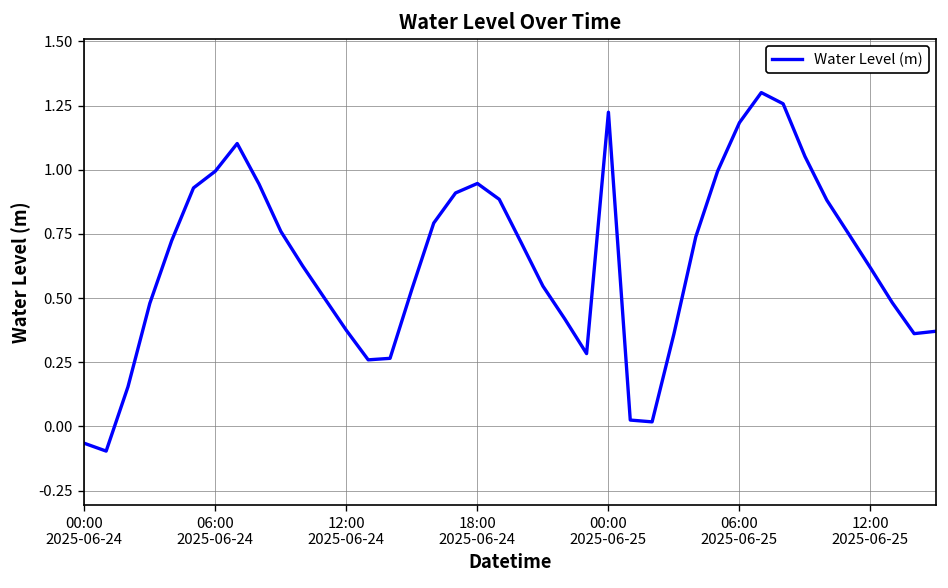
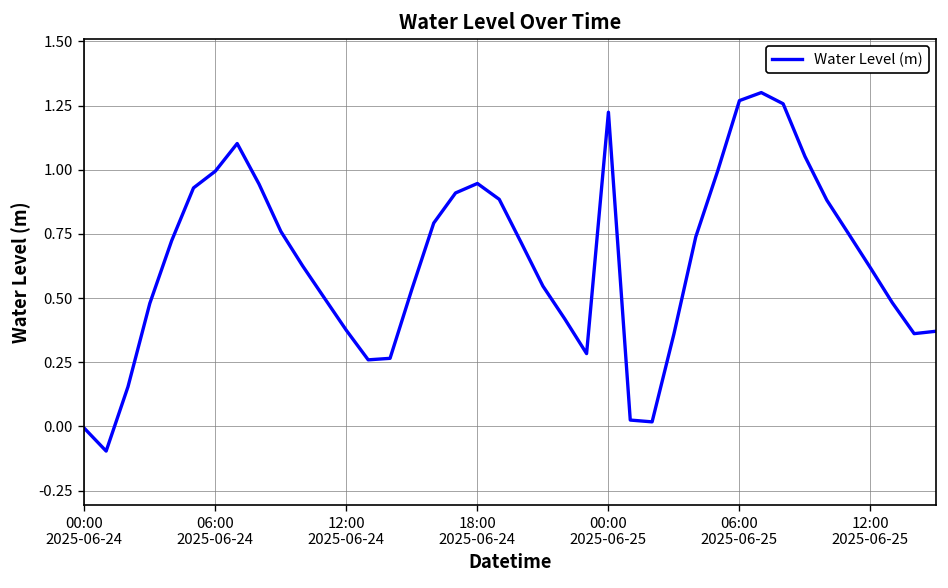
  {
-   "00:00 2025-06-24": -0.07,
+   "00:00 2025-06-24": -0.01,
    "06:00 2025-06-24": 0.99,
    "12:00 2025-06-24": 0.37,
    "18:00 2025-06-24": 0.95,
    "00:00 2025-06-25": 1.22,
-   "06:00 2025-06-25": 1.18,
+   "06:00 2025-06-25": 1.27,
    "12:00 2025-06-25": 0.62
  }
